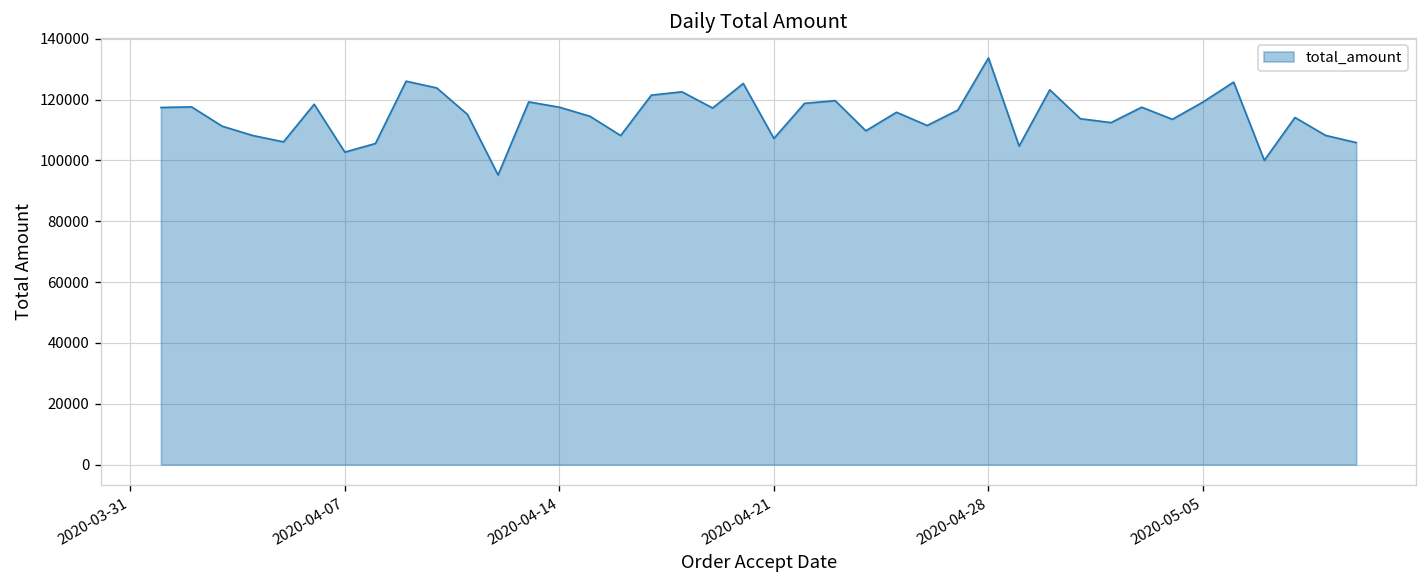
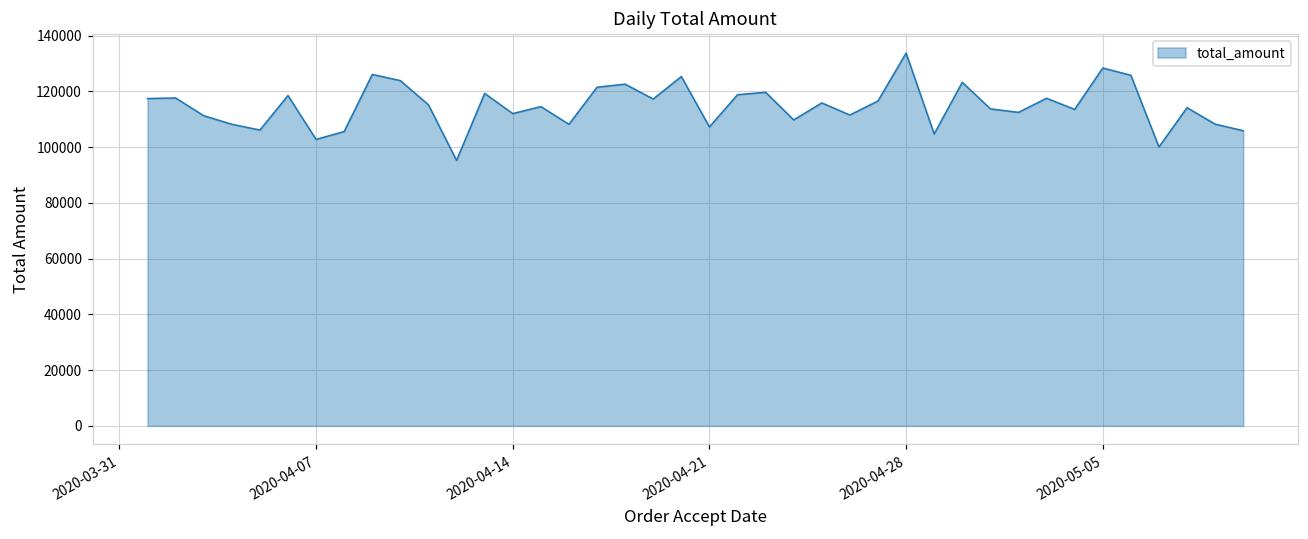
  {
    "2020-04-07": 103000,
-   "2020-04-14": 118000,
+   "2020-04-14": 112000,
    "2020-04-21": 107000,
    "2020-04-28": 134000,
-   "2020-05-05": 119000
+   "2020-05-05": 128000
  }
